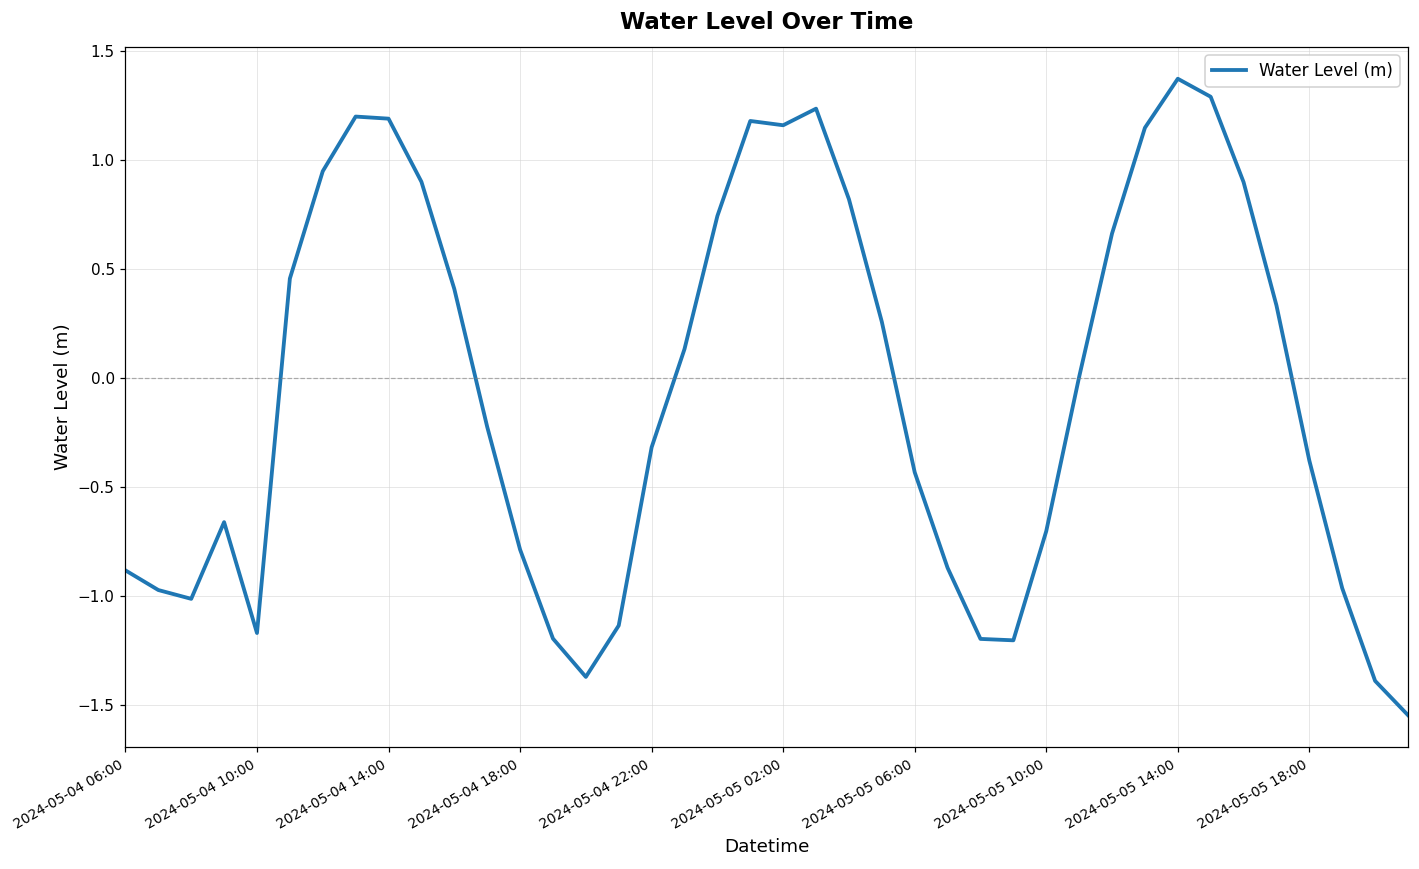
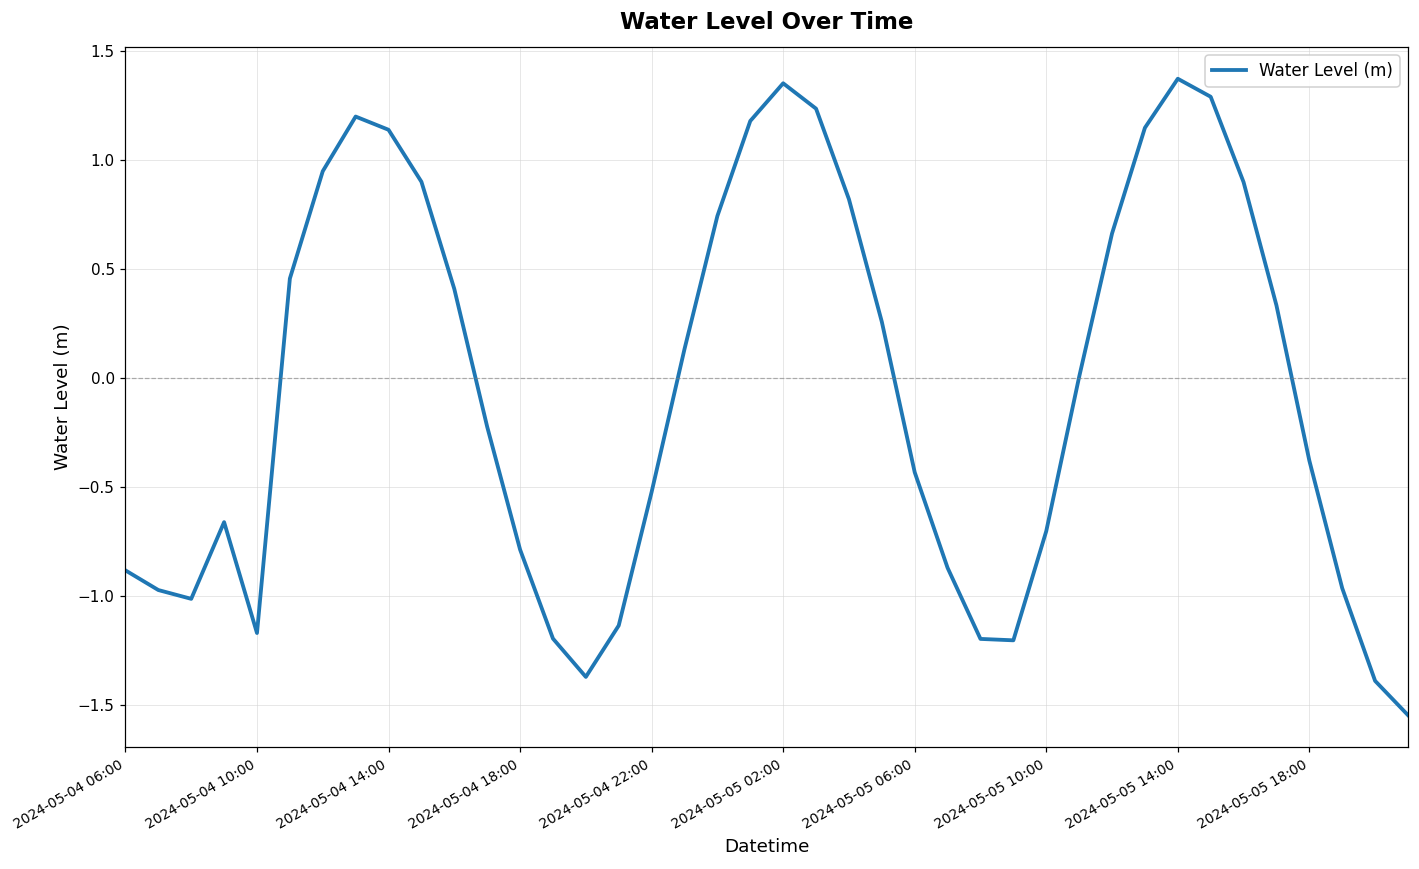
  {
    "2024-05-04 06:00": -0.88,
    "2024-05-04 10:00": -1.17,
-   "2024-05-04 14:00": 1.19,
+   "2024-05-04 14:00": 1.14,
    "2024-05-04 18:00": -0.79,
-   "2024-05-04 22:00": -0.32,
-   "2024-05-05 02:00": 1.16,
+   "2024-05-04 22:00": -0.52,
+   "2024-05-05 02:00": 1.35,
    "2024-05-05 06:00": -0.43,
    "2024-05-05 10:00": -0.70,
    "2024-05-05 14:00": 1.37,
    "2024-05-05 18:00": -0.38
  }
